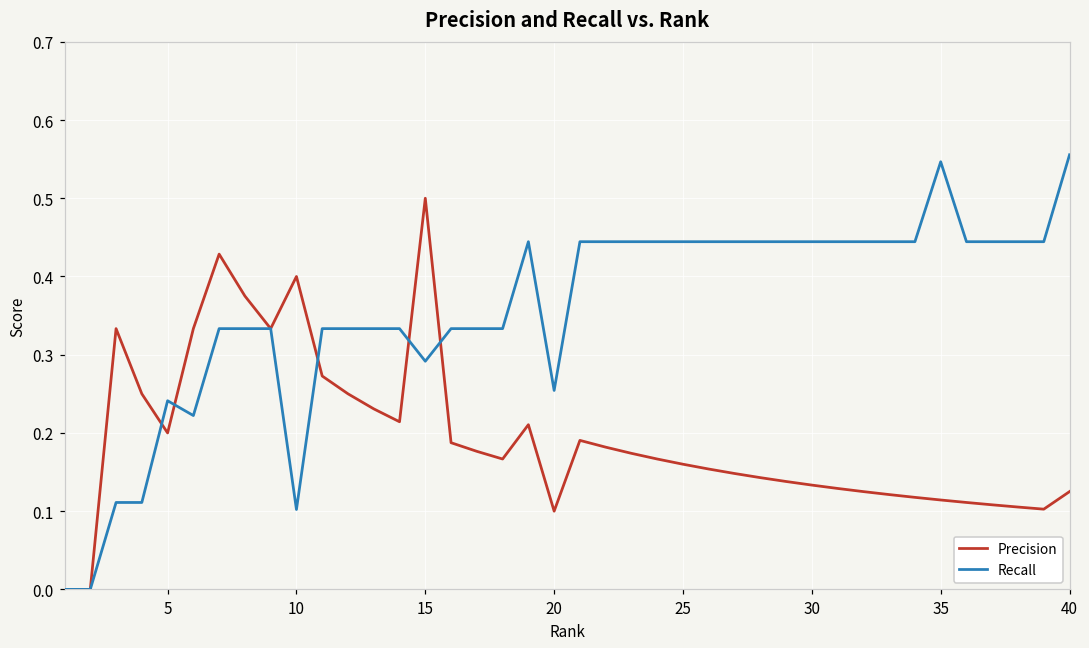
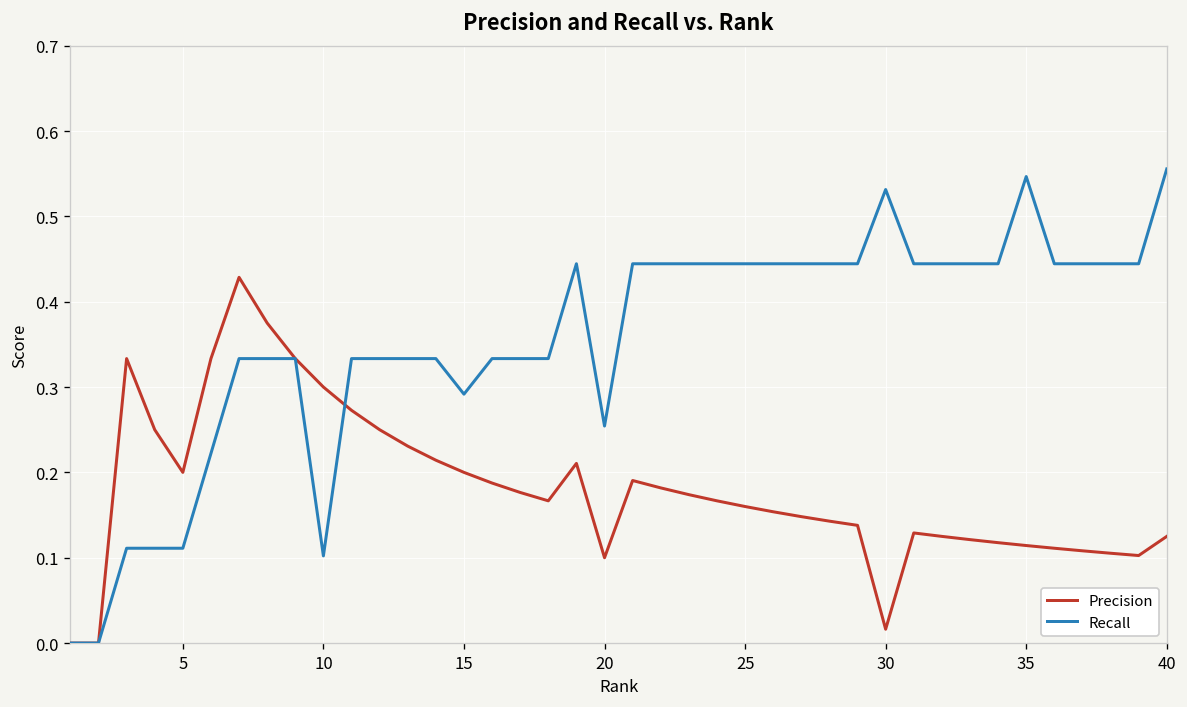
  {
    "Precision": {
      "5": 0.20,
-     "10": 0.4,
-     "15": 0.5,
+     "10": 0.3,
+     "15": 0.2,
      "20": 0.10,
      "25": 0.16,
-     "30": 0.13,
+     "30": 0.02,
      "35": 0.11,
      "40": 0.13
    },
    "Recall": {
-     "5": 0.24,
+     "5": 0.11,
      "10": 0.10,
      "15": 0.29,
      "20": 0.25,
      "25": 0.44,
-     "30": 0.44,
+     "30": 0.53,
      "35": 0.55,
      "40": 0.56
    }
  }
